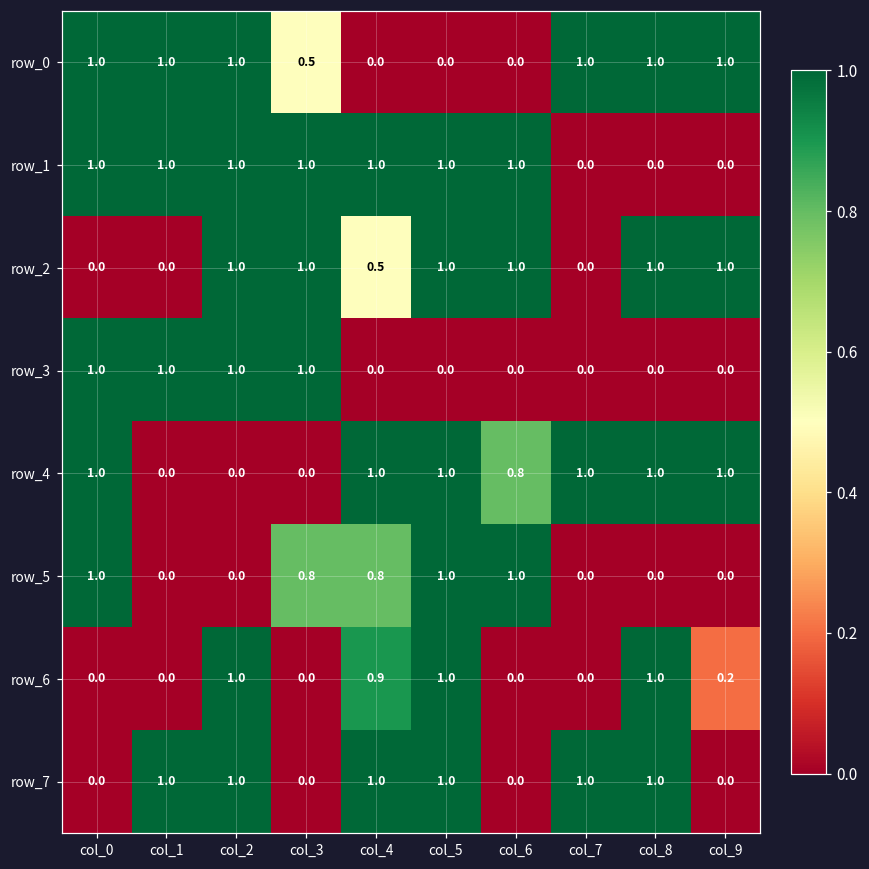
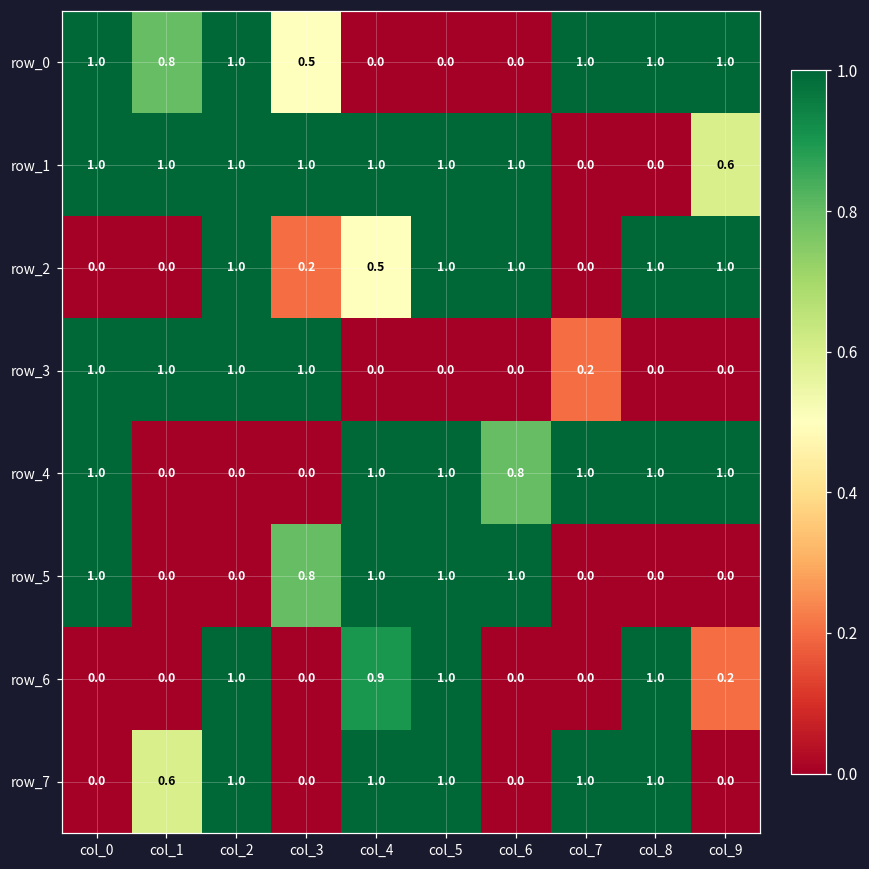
  {
    "row_0": {
      "col_0": 1.0,
-     "col_1": 1.0,
+     "col_1": 0.8,
      "col_2": 1.0,
      "col_3": 0.5,
      "col_4": 0.0,
      "col_5": 0.0,
      "col_6": 0.0,
      "col_7": 1.0,
      "col_8": 1.0,
      "col_9": 1.0
    },
    "row_1": {
      "col_0": 1.0,
      "col_1": 1.0,
      "col_2": 1.0,
      "col_3": 1.0,
      "col_4": 1.0,
      "col_5": 1.0,
      "col_6": 1.0,
      "col_7": 0.0,
      "col_8": 0.0,
-     "col_9": 0.0
+     "col_9": 0.6
    },
    "row_2": {
      "col_0": 0.0,
      "col_1": 0.0,
      "col_2": 1.0,
-     "col_3": 1.0,
+     "col_3": 0.2,
      "col_4": 0.5,
      "col_5": 1.0,
      "col_6": 1.0,
      "col_7": 0.0,
      "col_8": 1.0,
      "col_9": 1.0
    },
    "row_3": {
      "col_0": 1.0,
      "col_1": 1.0,
      "col_2": 1.0,
      "col_3": 1.0,
      "col_4": 0.0,
      "col_5": 0.0,
      "col_6": 0.0,
-     "col_7": 0.0,
+     "col_7": 0.2,
      "col_8": 0.0,
      "col_9": 0.0
    },
    "row_4": {
      "col_0": 1.0,
      "col_1": 0.0,
      "col_2": 0.0,
      "col_3": 0.0,
      "col_4": 1.0,
      "col_5": 1.0,
      "col_6": 0.8,
      "col_7": 1.0,
      "col_8": 1.0,
      "col_9": 1.0
    },
    "row_5": {
      "col_0": 1.0,
      "col_1": 0.0,
      "col_2": 0.0,
      "col_3": 0.8,
-     "col_4": 0.8,
+     "col_4": 1.0,
      "col_5": 1.0,
      "col_6": 1.0,
      "col_7": 0.0,
      "col_8": 0.0,
      "col_9": 0.0
    },
    "row_6": {
      "col_0": 0.0,
      "col_1": 0.0,
      "col_2": 1.0,
      "col_3": 0.0,
      "col_4": 0.9,
      "col_5": 1.0,
      "col_6": 0.0,
      "col_7": 0.0,
      "col_8": 1.0,
      "col_9": 0.2
    },
    "row_7": {
      "col_0": 0.0,
-     "col_1": 1.0,
+     "col_1": 0.6,
      "col_2": 1.0,
      "col_3": 0.0,
      "col_4": 1.0,
      "col_5": 1.0,
      "col_6": 0.0,
      "col_7": 1.0,
      "col_8": 1.0,
      "col_9": 0.0
    }
  }
